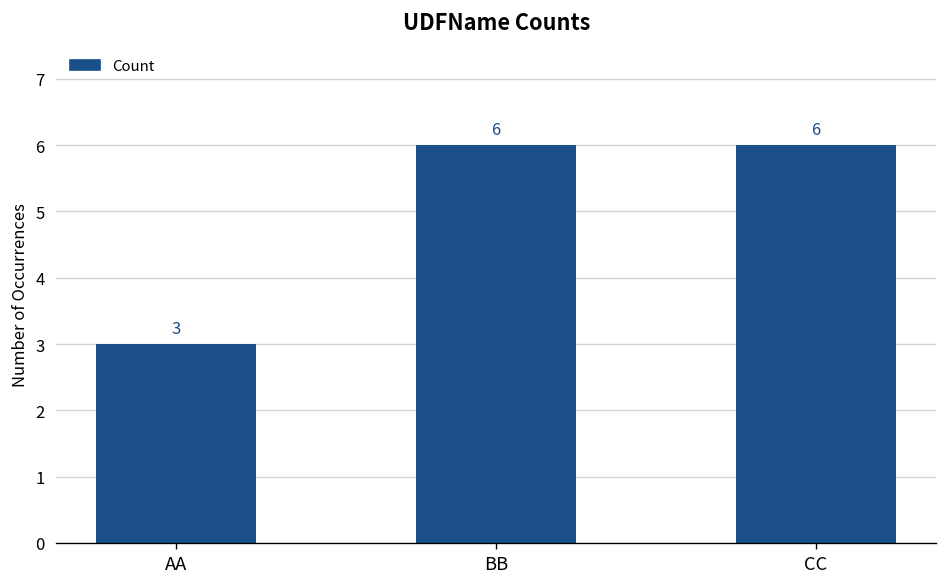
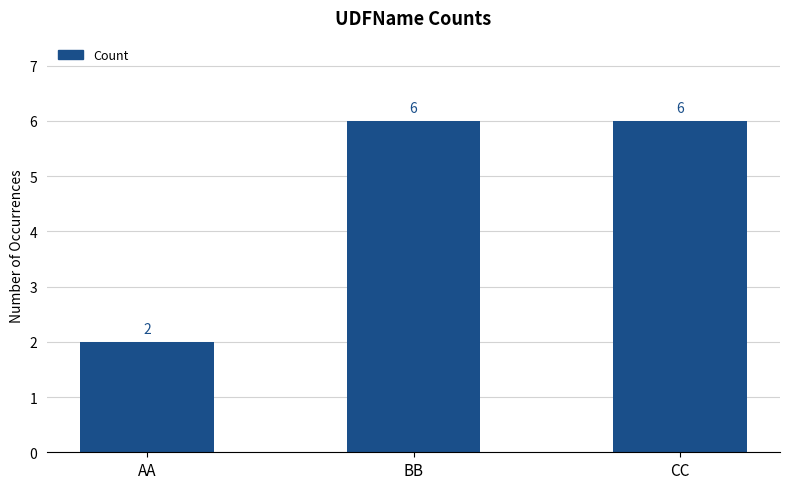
  {
-   "AA": 3,
+   "AA": 2,
    "BB": 6,
    "CC": 6
  }
